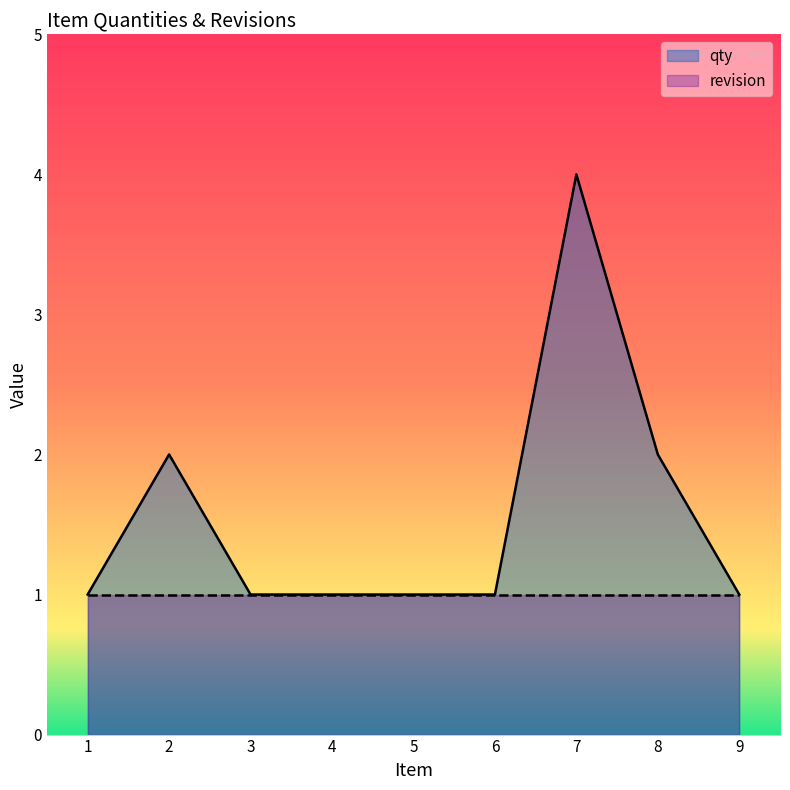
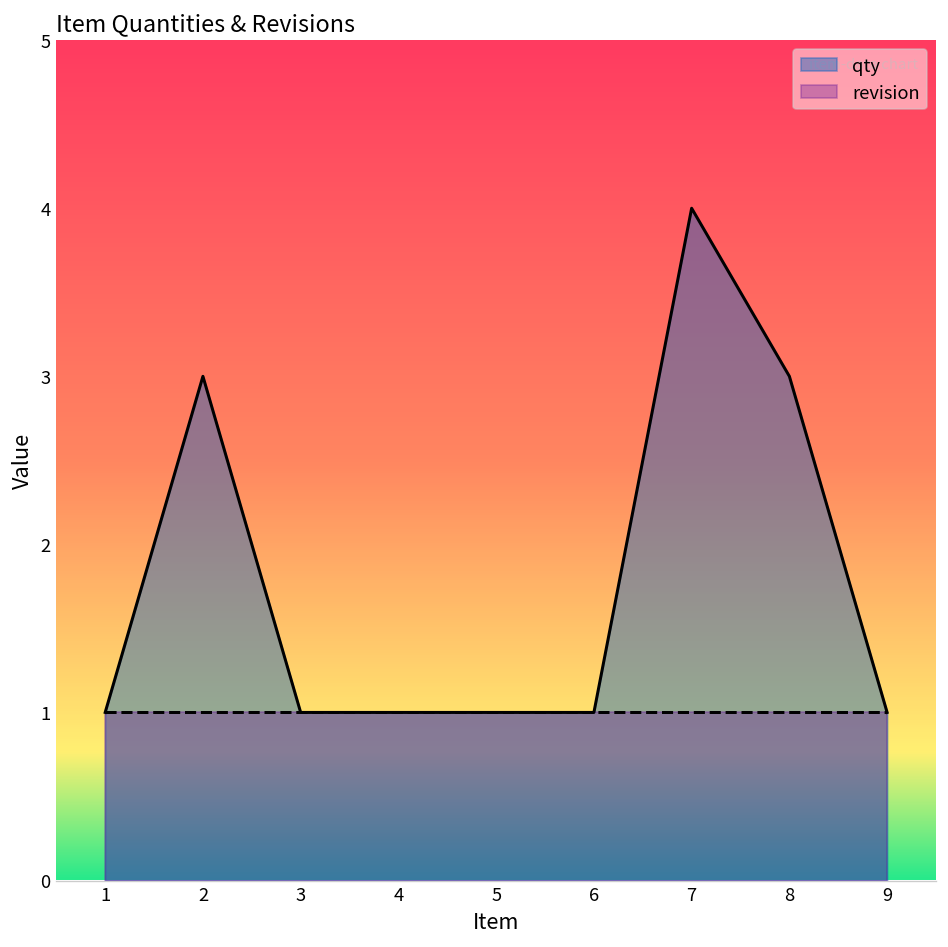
  {
    "qty": {
-     "2": 2,
+     "2": 3,
      "7": 4,
-     "8": 2
+     "8": 3
    },
    "revision": {
      "2": 1,
      "7": 1,
      "8": 1
    }
  }
